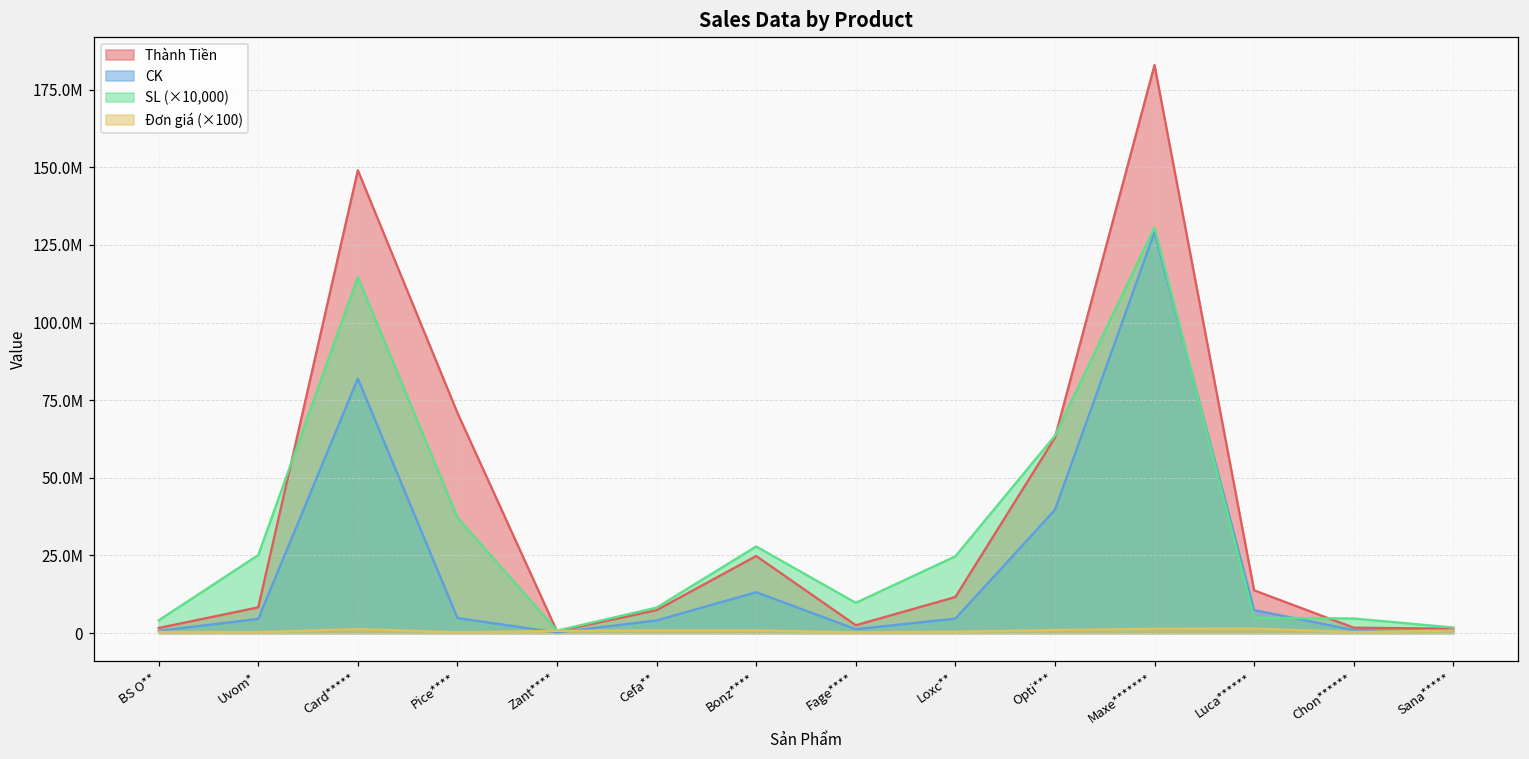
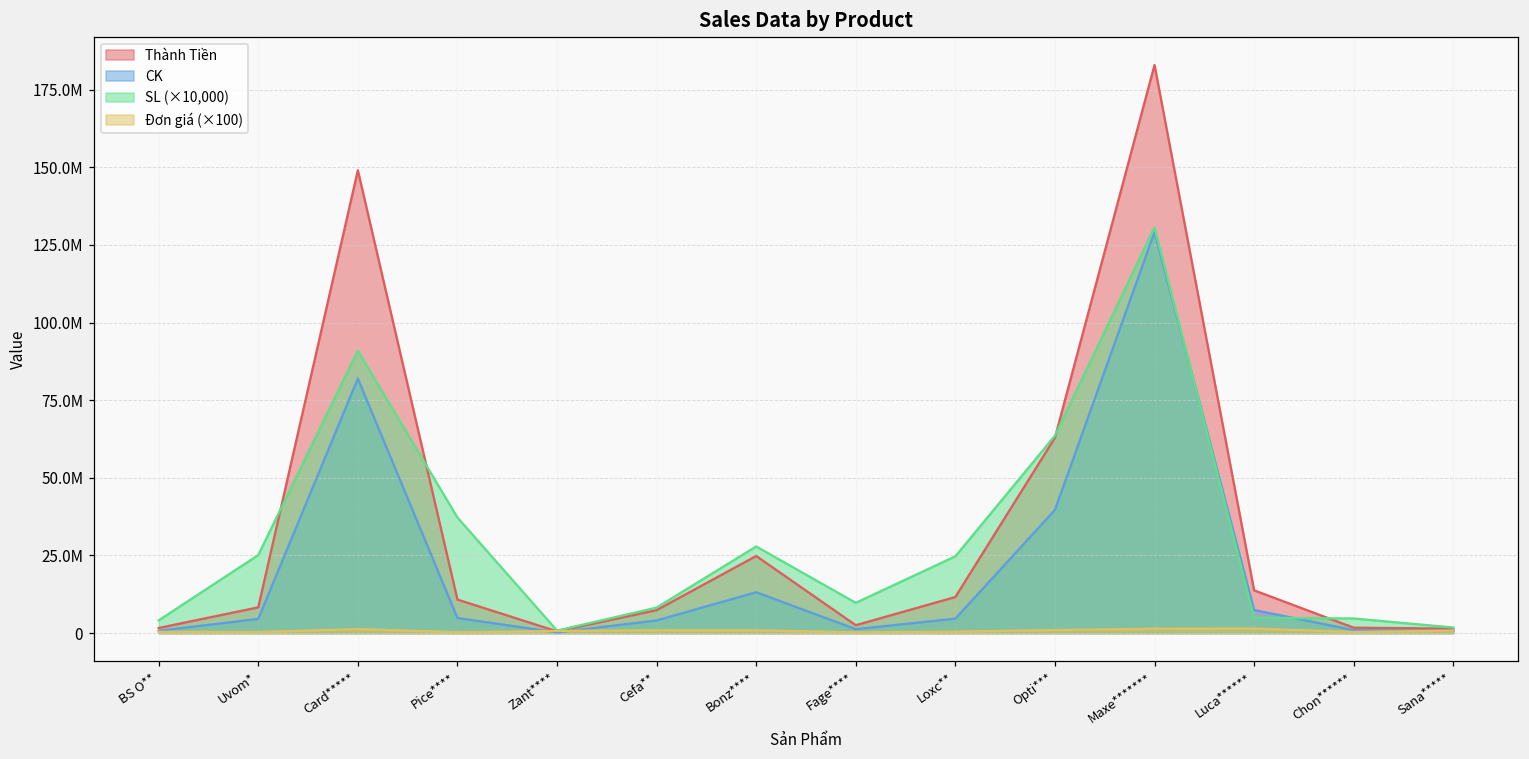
  {
    "Thành Tiền": {
      "BS O**": 2000000,
      "Uvom*": 8000000,
      "Card*****": 149000000,
-     "Pice****": 71000000,
+     "Pice****": 11000000,
      "Bonz****": 25000000,
      "Fage****": 3000000,
      "Loxc**": 12000000,
      "Maxe*******": 183000000,
      "Luca******": 14000000
    },
    "CK": {
      "Uvom*": 5000000,
      "Card*****": 82000000,
      "Pice****": 5000000,
      "Cefa**": 4000000,
      "Bonz****": 13000000,
      "Fage****": 1000000,
      "Loxc**": 5000000,
      "Opti***": 40000000,
      "Maxe*******": 129000000,
      "Luca******": 7000000
    },
    "SL (×10,000)": {
      "BS O**": 4000000,
      "Uvom*": 25000000,
-     "Card*****": 115000000,
+     "Card*****": 91000000,
      "Pice****": 37000000,
      "Bonz****": 28000000,
      "Fage****": 10000000,
      "Loxc**": 25000000,
      "Maxe*******": 131000000,
      "Luca******": 5000000,
      "Chon******": 5000000
    },
    "Đơn giá (×100)": {
      "Uvom*": 0,
      "Card*****": 1000000,
      "Pice****": 0,
      "Cefa**": 1000000,
      "Bonz****": 1000000,
      "Fage****": 0,
      "Loxc**": 0,
      "Opti***": 1000000,
      "Maxe*******": 1000000,
      "Luca******": 1000000
    }
  }
